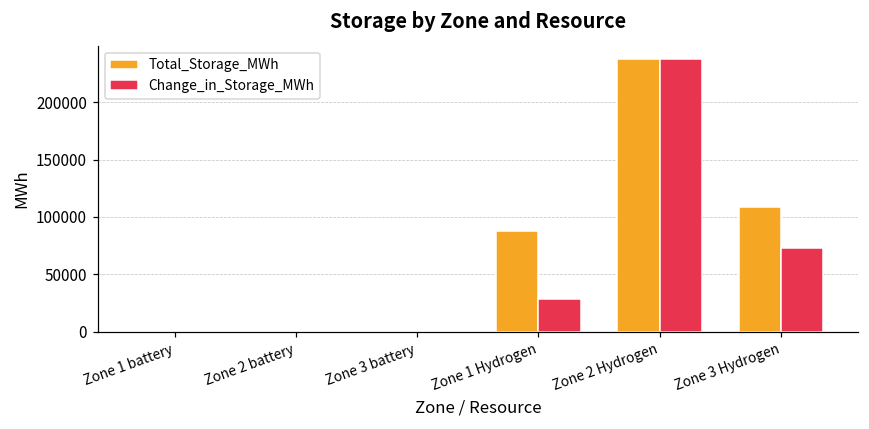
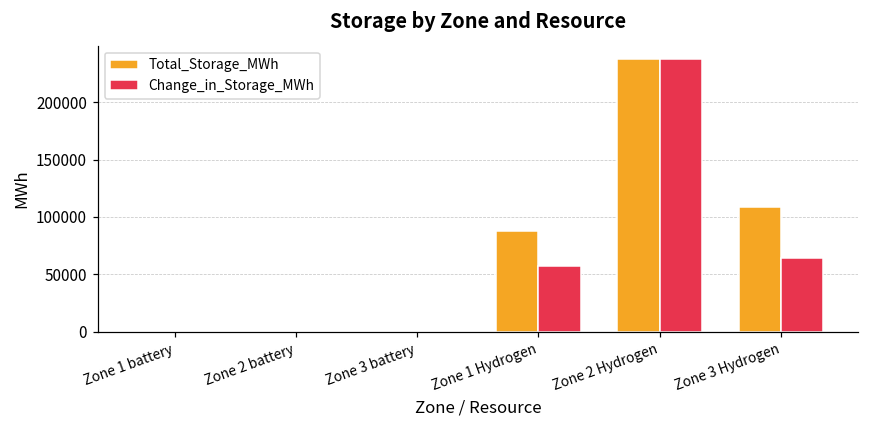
  {
    "Total_Storage_MWh": {
      "Zone 1 battery": 0,
      "Zone 2 battery": 0,
      "Zone 3 battery": 0,
      "Zone 1 Hydrogen": 88000,
      "Zone 2 Hydrogen": 237000,
      "Zone 3 Hydrogen": 108000
    },
    "Change_in_Storage_MWh": {
      "Zone 1 battery": 0,
      "Zone 2 battery": 0,
      "Zone 3 battery": 0,
-     "Zone 1 Hydrogen": 28000,
+     "Zone 1 Hydrogen": 57000,
      "Zone 2 Hydrogen": 237000,
-     "Zone 3 Hydrogen": 73000
+     "Zone 3 Hydrogen": 65000
    }
  }
